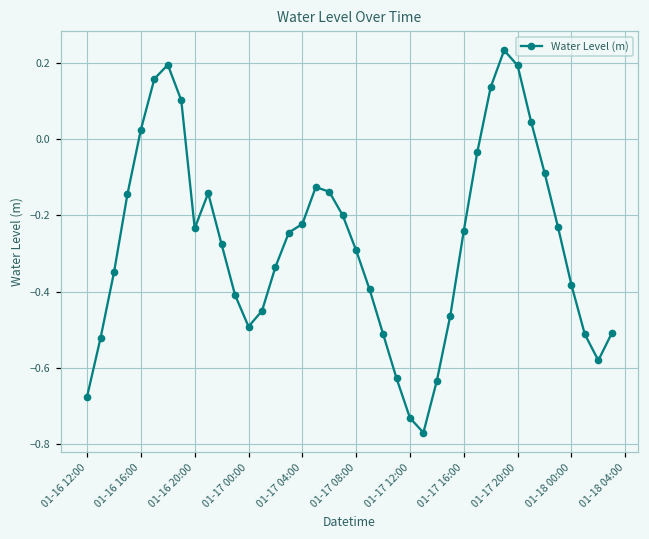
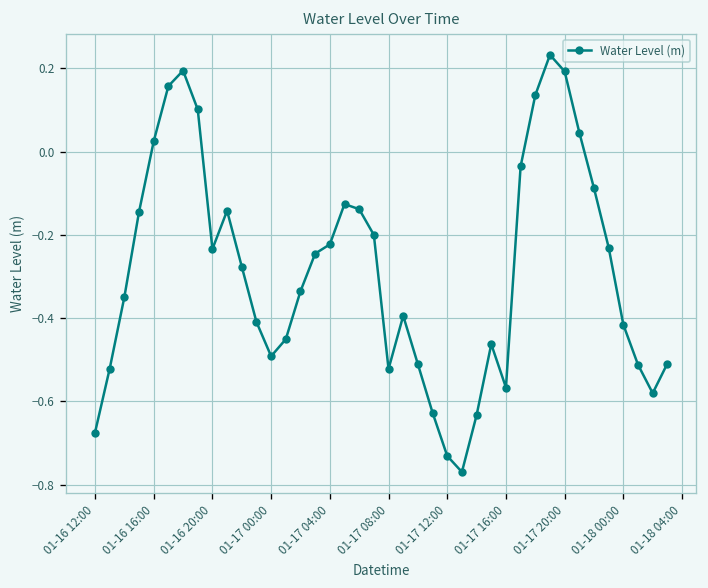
  {
    "01-16 12:00": -0.68,
    "01-16 16:00": 0.02,
    "01-16 20:00": -0.23,
    "01-17 00:00": -0.49,
    "01-17 04:00": -0.22,
-   "01-17 08:00": -0.29,
+   "01-17 08:00": -0.52,
    "01-17 12:00": -0.73,
-   "01-17 16:00": -0.24,
+   "01-17 16:00": -0.57,
    "01-17 20:00": 0.19,
-   "01-18 00:00": -0.38
+   "01-18 00:00": -0.42
  }
